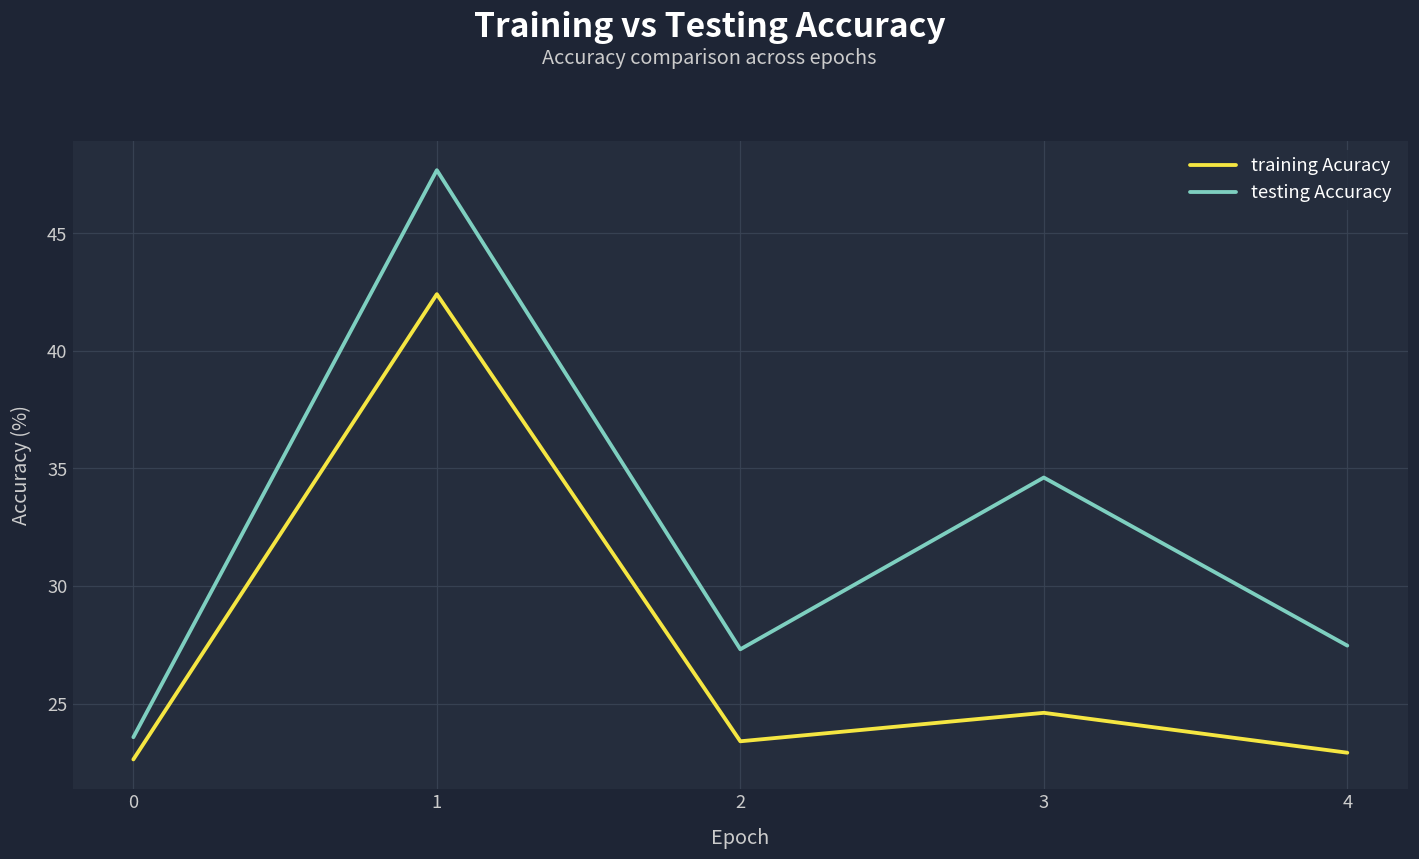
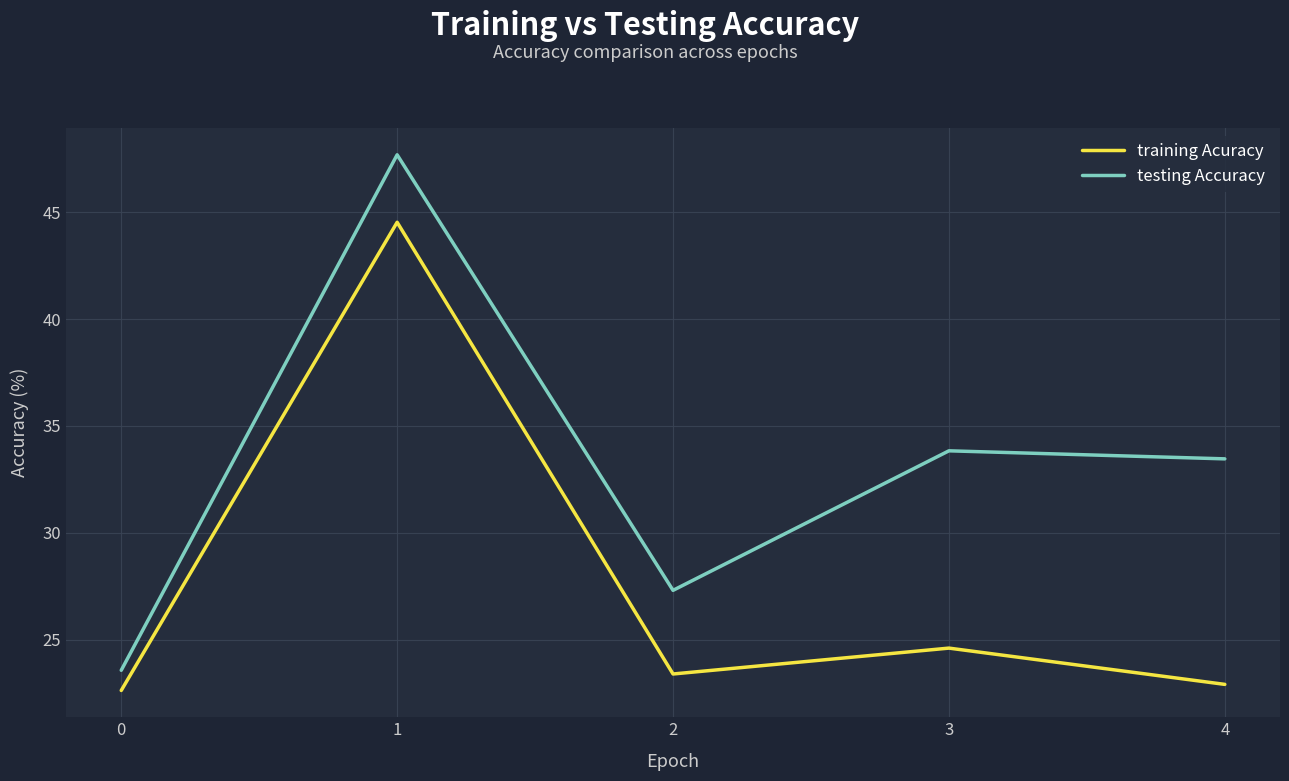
  {
    "training Acuracy": {
      "0": 22.6,
-     "1": 42.4,
+     "1": 44.5,
      "2": 23.4,
      "3": 24.6,
      "4": 22.9
    },
    "testing Accuracy": {
      "0": 23.6,
      "1": 47.7,
      "2": 27.3,
-     "3": 34.6,
-     "4": 27.5
+     "3": 33.8,
+     "4": 33.5
    }
  }
